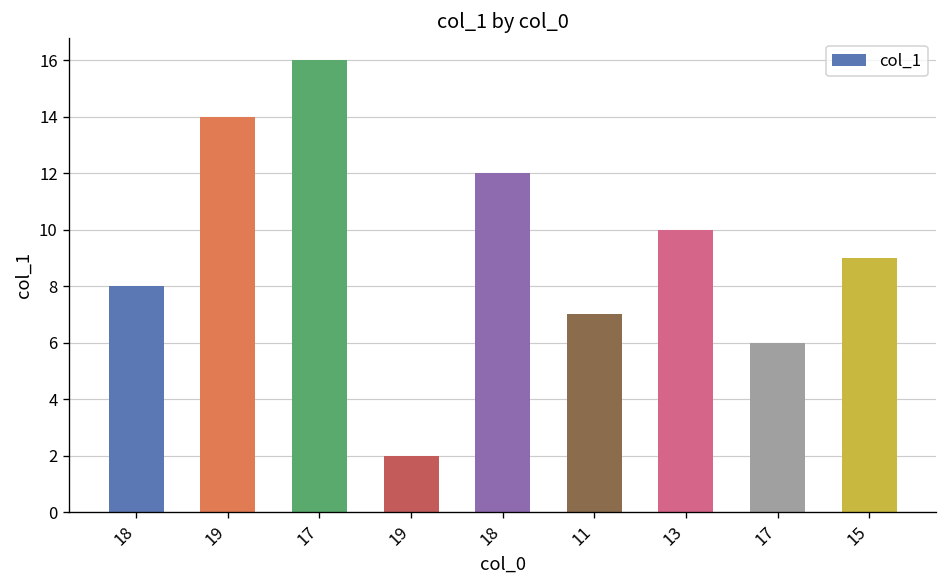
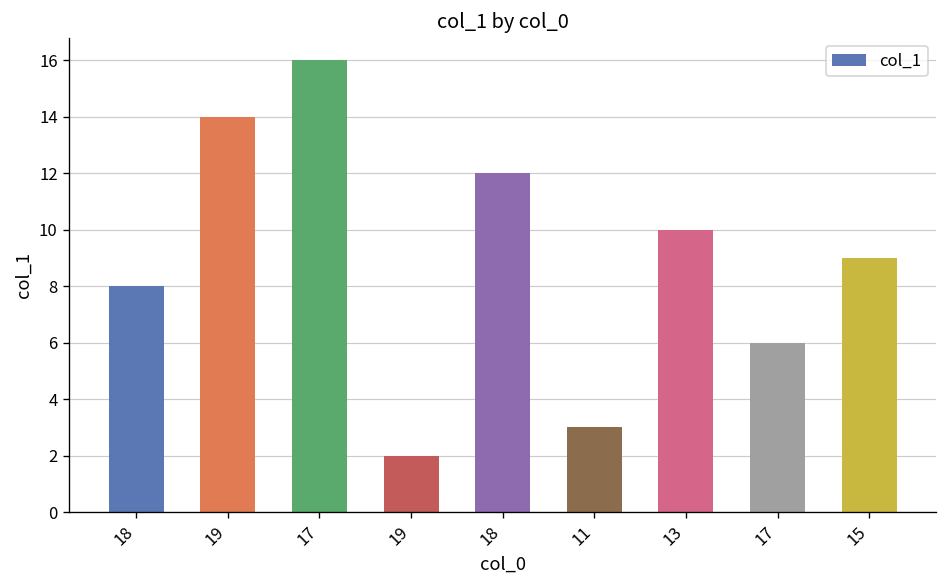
  {
-   "11": 7,
+   "11": 3,
    "13": 10,
    "15": 9
  }
